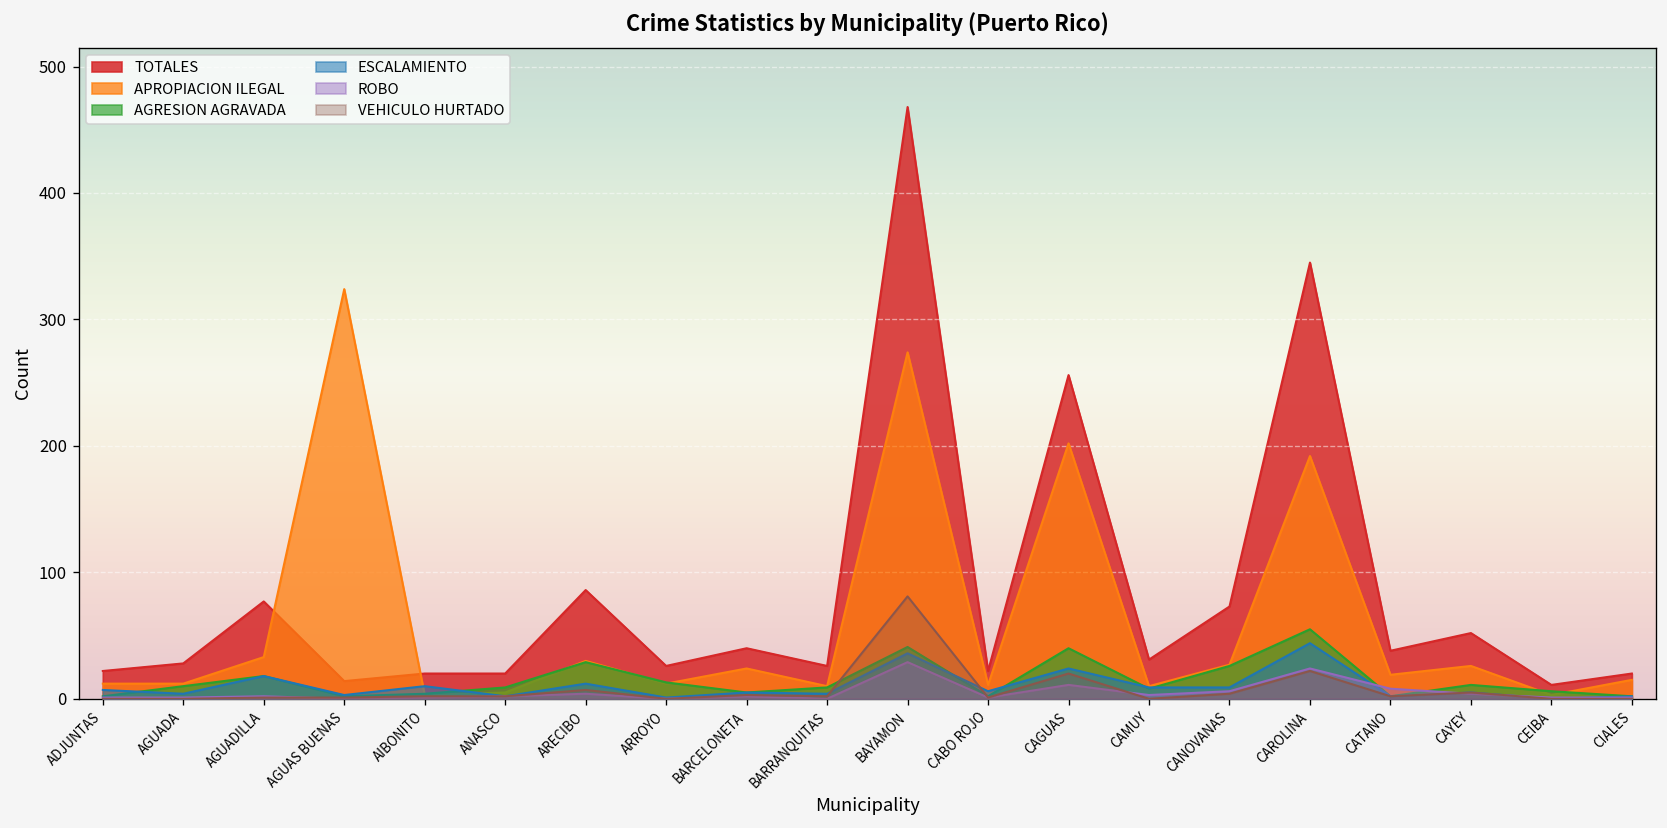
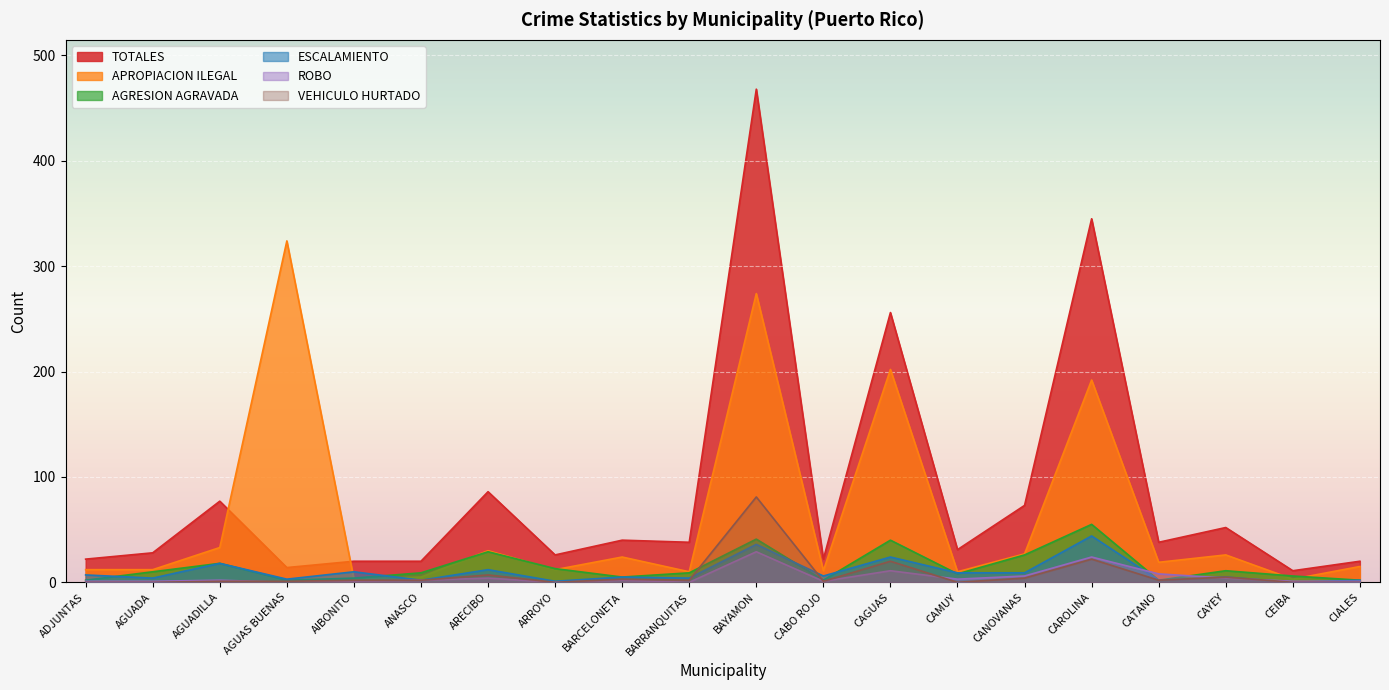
  {
    "TOTALES": {
      "ADJUNTAS": 22,
      "AGUADA": 28,
      "AGUADILLA": 77,
      "AGUAS BUENAS": 14,
      "AIBONITO": 20,
      "ANASCO": 20,
      "ARECIBO": 86,
      "ARROYO": 26,
      "BARCELONETA": 40,
-     "BARRANQUITAS": 26,
+     "BARRANQUITAS": 38,
      "BAYAMON": 468,
      "CABO ROJO": 22,
      "CAGUAS": 256,
      "CAMUY": 31,
      "CANOVANAS": 73,
      "CAROLINA": 345,
      "CATANO": 38,
      "CAYEY": 52,
      "CEIBA": 11,
      "CIALES": 20
    },
    "APROPIACION ILEGAL": {
      "ADJUNTAS": 12,
      "AGUADILLA": 33,
      "AGUAS BUENAS": 324,
      "ANASCO": 5,
      "BARCELONETA": 24,
      "BAYAMON": 274,
      "CABO ROJO": 11,
      "CAGUAS": 202,
      "CAROLINA": 192,
      "CATANO": 19,
      "CAYEY": 26,
      "CIALES": 15
    },
    "AGRESION AGRAVADA": {
      "ANASCO": 9,
      "BAYAMON": 41,
      "CAGUAS": 40,
      "CAROLINA": 55,
      "CAYEY": 11,
      "CEIBA": 6
    },
    "ESCALAMIENTO": {
      "ADJUNTAS": 7,
      "AGUADA": 4,
      "AIBONITO": 10,
      "ARECIBO": 12,
      "BAYAMON": 36,
      "CABO ROJO": 6,
      "CAGUAS": 24,
      "CANOVANAS": 9,
      "CAROLINA": 44
    }
  }
